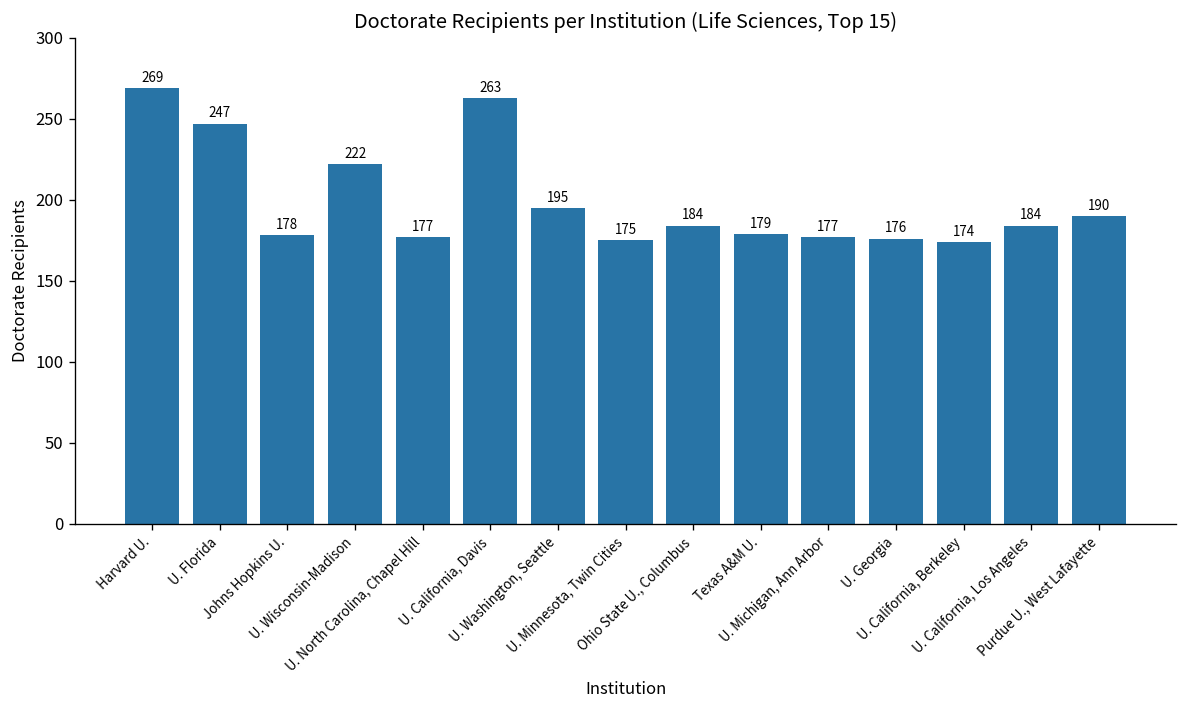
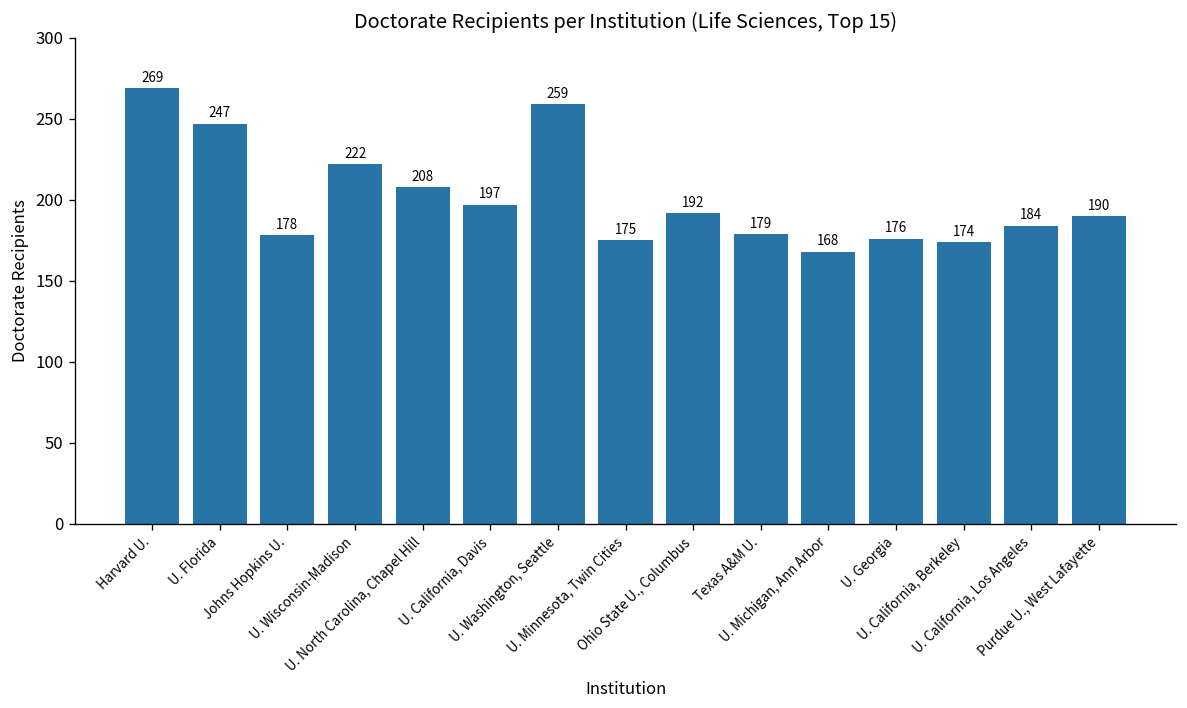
  {
    "Harvard U.": 269,
    "U. Florida": 247,
    "Johns Hopkins U.": 178,
    "U. Wisconsin-Madison": 222,
-   "U. North Carolina, Chapel Hill": 177,
-   "U. California, Davis": 263,
-   "U. Washington, Seattle": 195,
+   "U. North Carolina, Chapel Hill": 208,
+   "U. California, Davis": 197,
+   "U. Washington, Seattle": 259,
    "U. Minnesota, Twin Cities": 175,
-   "Ohio State U., Columbus": 184,
+   "Ohio State U., Columbus": 192,
    "Texas A&M U.": 179,
-   "U. Michigan, Ann Arbor": 177,
+   "U. Michigan, Ann Arbor": 168,
    "U. Georgia": 176,
    "U. California, Berkeley": 174,
    "U. California, Los Angeles": 184,
    "Purdue U., West Lafayette": 190
  }
